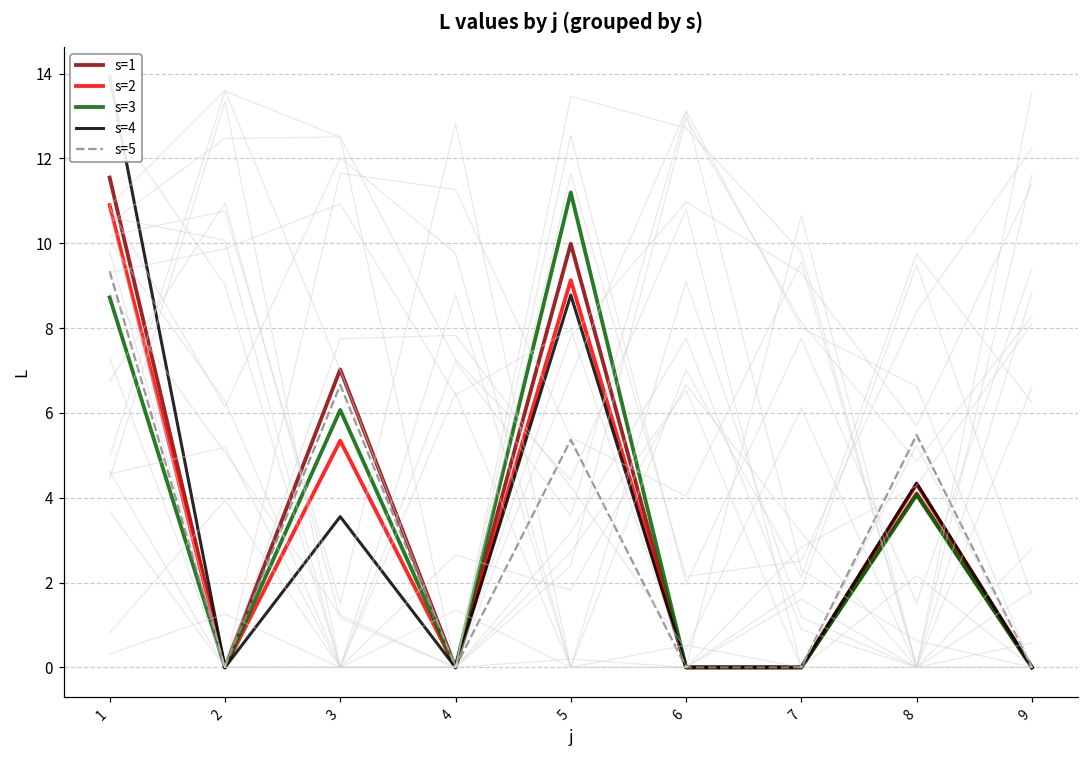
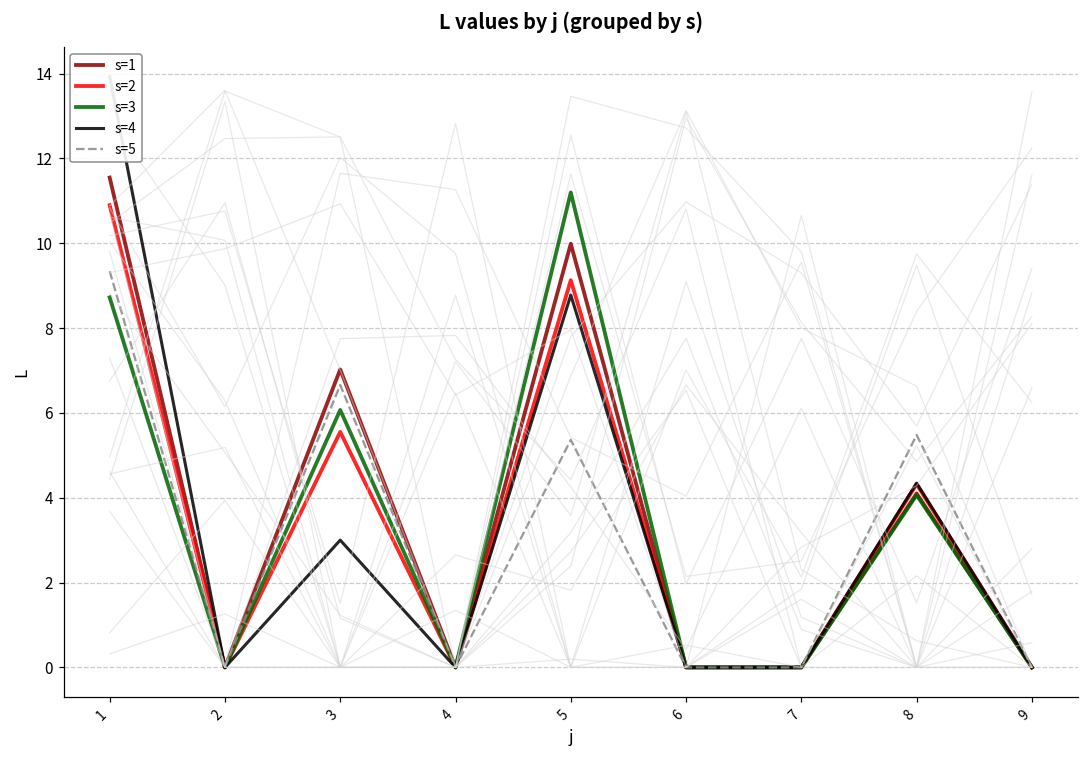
  {
    "s=1": {
      "1": 11.6,
      "5": 10.0
    },
    "s=2": {
-     "3": 5.3,
+     "3": 5.6,
      "5": 9.1
    },
    "s=3": {
      "1": 8.7,
      "3": 6.1,
      "5": 11.2
    },
    "s=4": {
-     "3": 3.6,
+     "3": 3.0,
      "5": 8.8
    },
    "s=5": {
      "3": 6.7,
      "8": 5.5
    }
  }
